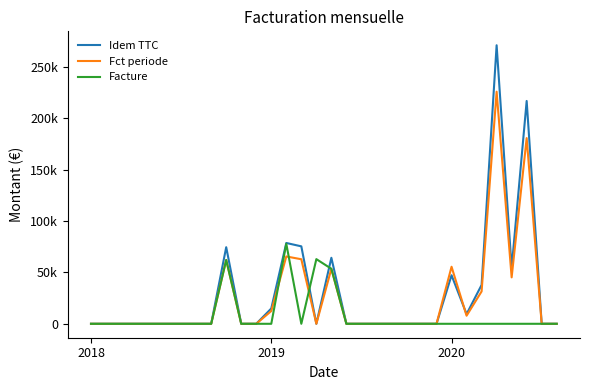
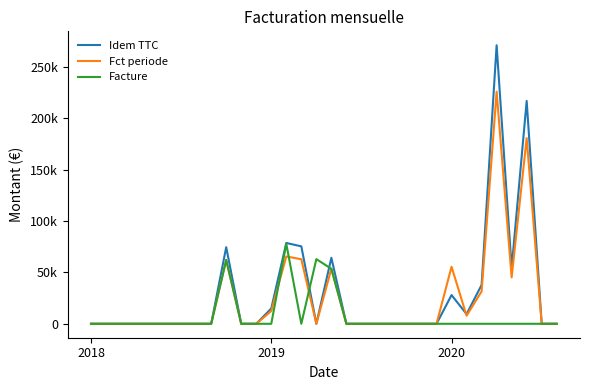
  {
    "Idem TTC": {
-     "2020": 47000
+     "2020": 28000
    },
    "Fct periode": {
      "2020": 55000
    },
    "Facture": {
      "2019": 0,
      "2020": 0
    }
  }
